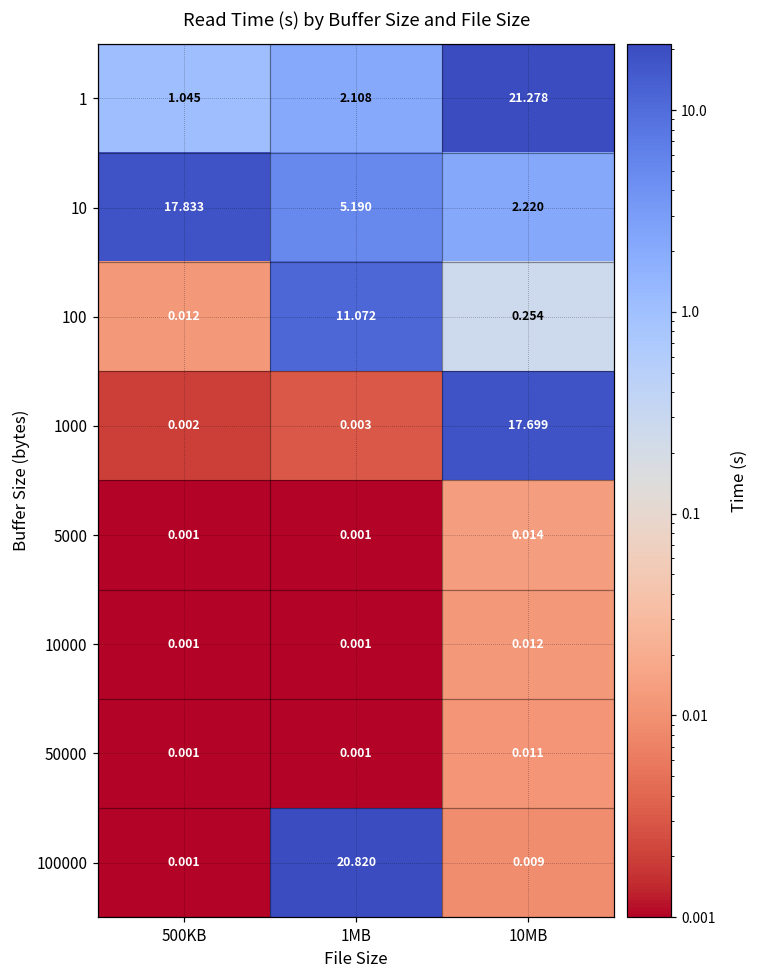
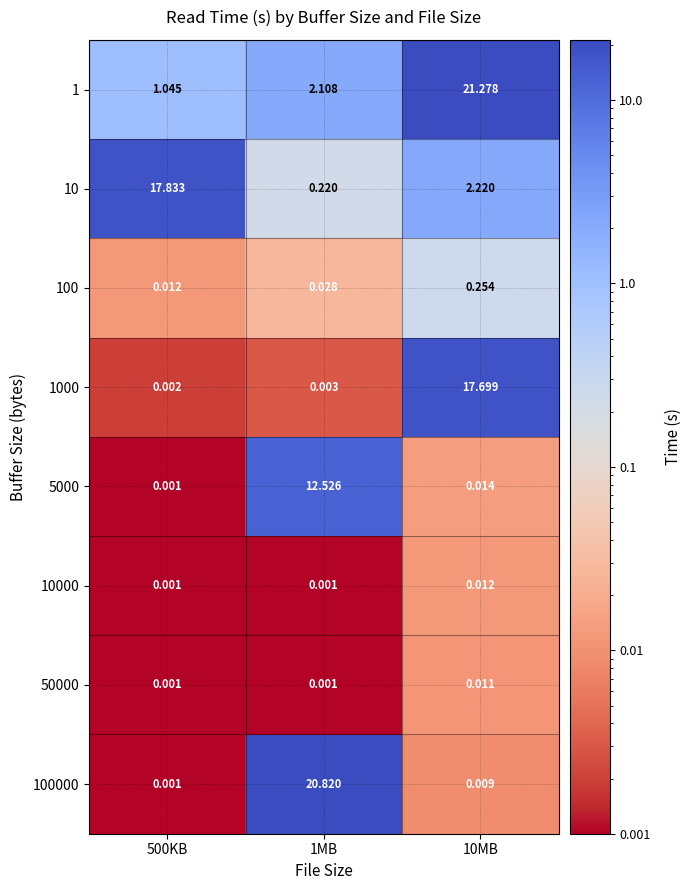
  {
    "1": {
      "500KB": 1.045,
      "1MB": 2.108,
      "10MB": 21.278
    },
    "10": {
      "500KB": 17.833,
-     "1MB": 5.190,
+     "1MB": 0.220,
      "10MB": 2.220
    },
    "100": {
      "500KB": 0.012,
-     "1MB": 11.072,
+     "1MB": 0.028,
      "10MB": 0.254
    },
    "1000": {
      "500KB": 0.002,
      "1MB": 0.003,
      "10MB": 17.699
    },
    "5000": {
      "500KB": 0.001,
-     "1MB": 0.001,
+     "1MB": 12.526,
      "10MB": 0.014
    },
    "10000": {
      "500KB": 0.001,
      "1MB": 0.001,
      "10MB": 0.012
    },
    "50000": {
      "500KB": 0.001,
      "1MB": 0.001,
      "10MB": 0.011
    },
    "100000": {
      "500KB": 0.001,
      "1MB": 20.820,
      "10MB": 0.009
    }
  }
